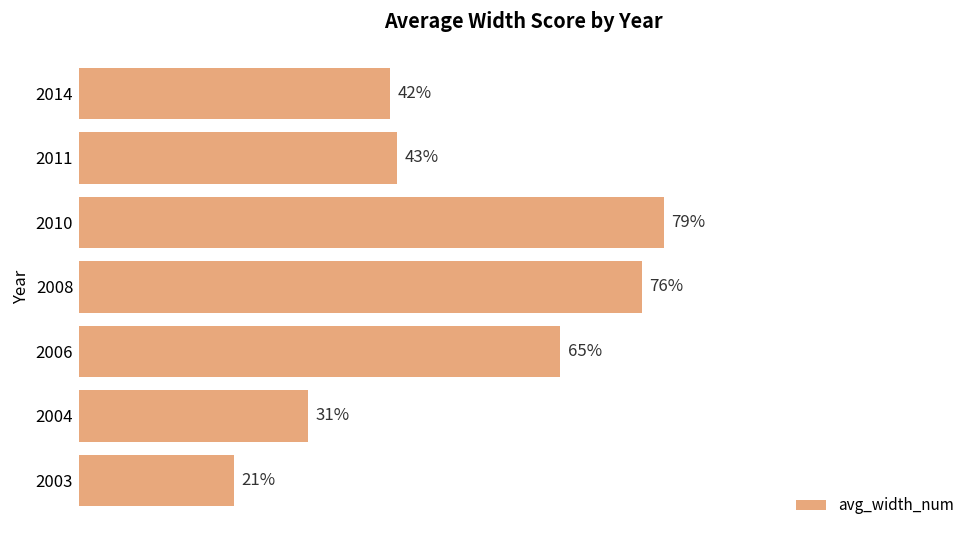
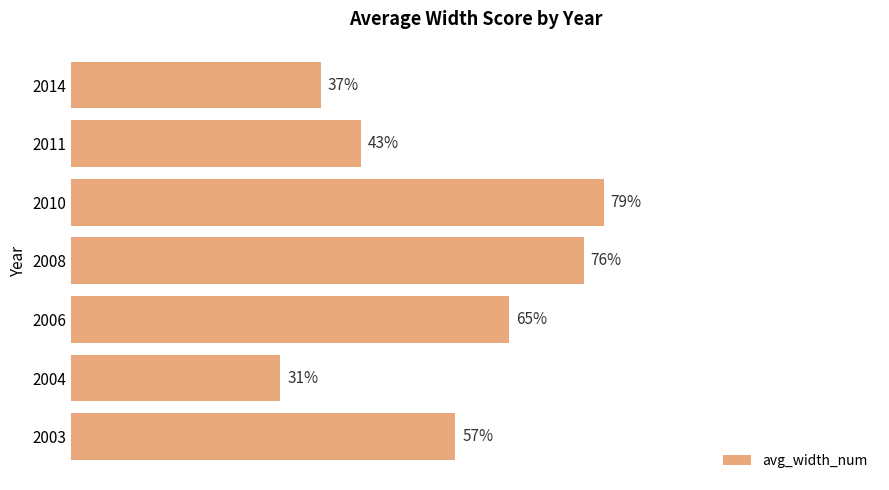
  {
-   "2014": "42%",
+   "2014": "37%",
    "2011": "43%",
    "2010": "79%",
    "2008": "76%",
    "2006": "65%",
    "2004": "31%",
-   "2003": "21%"
+   "2003": "57%"
  }
